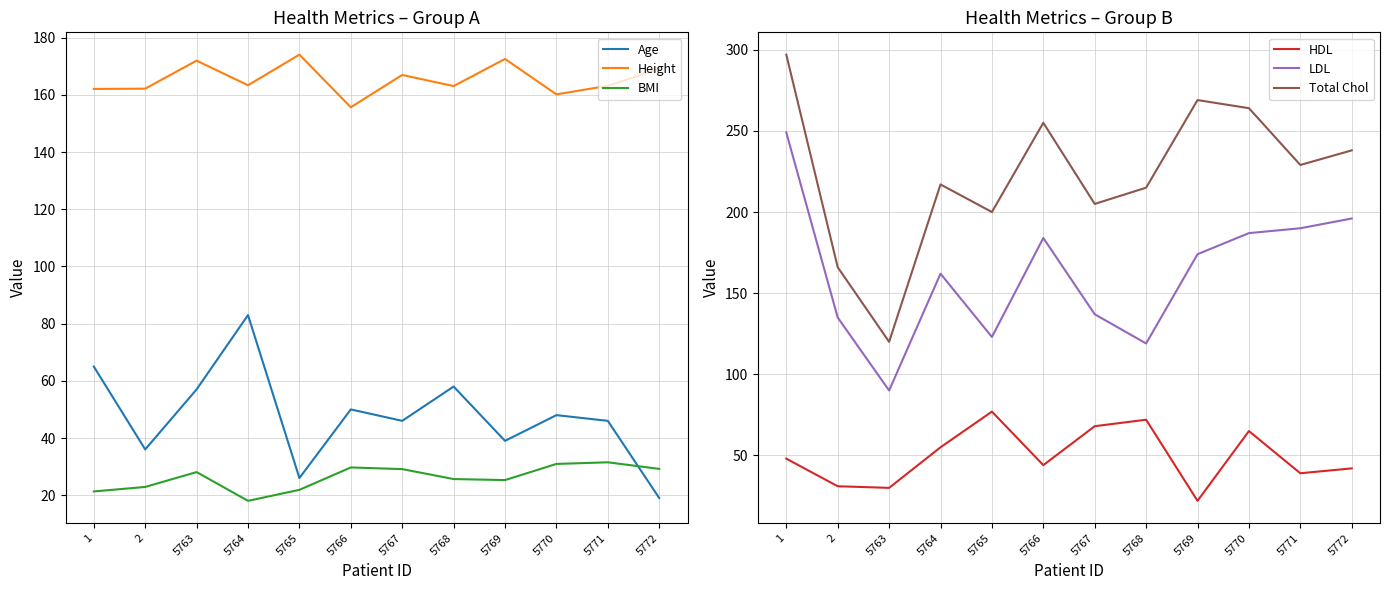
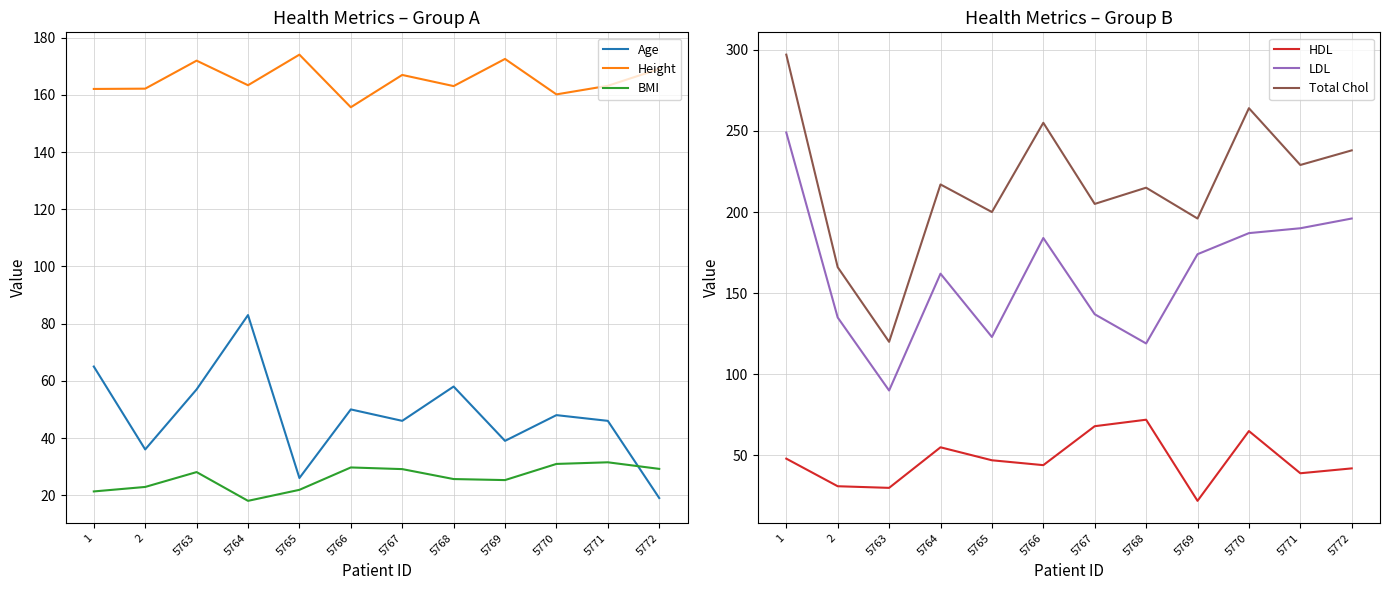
  {
    "Health Metrics – Group A": {
      "Age": {
        "1": 65,
        "2": 36,
        "5763": 57,
        "5764": 83,
        "5765": 26,
        "5766": 50,
        "5767": 46,
        "5768": 58,
        "5769": 39,
        "5770": 48,
        "5771": 46,
        "5772": 19
      },
      "Height": {
        "1": 162,
        "2": 162,
        "5763": 172,
        "5764": 163,
        "5765": 174,
        "5766": 156,
        "5767": 167,
        "5768": 163,
        "5769": 173,
        "5770": 160
      },
      "BMI": {
        "1": 21,
        "2": 23,
        "5763": 28,
        "5764": 18,
        "5765": 22,
        "5766": 30,
        "5767": 29,
        "5768": 26,
        "5769": 25,
        "5770": 31,
        "5771": 32,
        "5772": 29
      }
    },
    "Health Metrics – Group B": {
      "HDL": {
        "1": 48,
        "2": 31,
        "5763": 30,
        "5764": 55,
-       "5765": 77,
+       "5765": 47,
        "5766": 44,
        "5767": 68,
        "5768": 72,
        "5769": 22,
        "5770": 65,
        "5771": 39,
        "5772": 42
      },
      "LDL": {
        "1": 249,
        "2": 135,
        "5763": 90,
        "5764": 162,
        "5765": 123,
        "5766": 184,
        "5767": 137,
        "5768": 119,
        "5769": 174,
        "5770": 187,
        "5771": 190,
        "5772": 196
      },
      "Total Chol": {
        "1": 297,
        "2": 166,
        "5763": 120,
        "5764": 217,
        "5765": 200,
        "5766": 255,
        "5767": 205,
        "5768": 215,
-       "5769": 269,
+       "5769": 196,
        "5770": 264,
        "5771": 229,
        "5772": 238
      }
    }
  }
